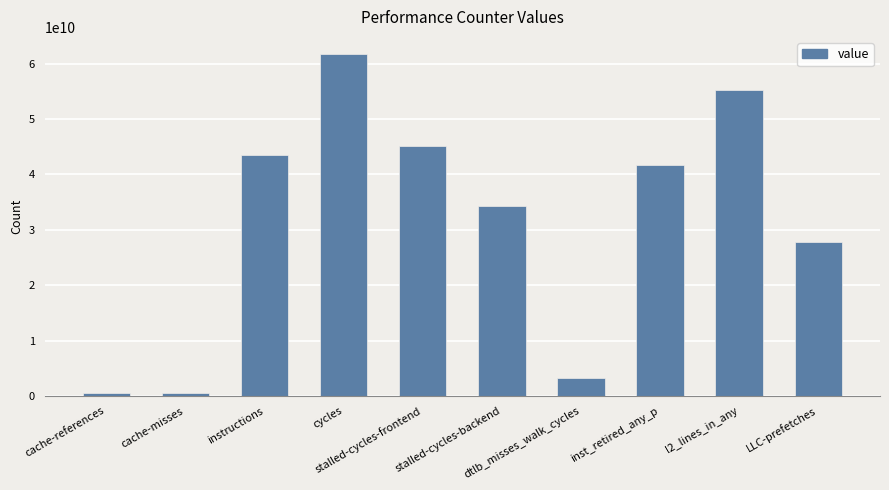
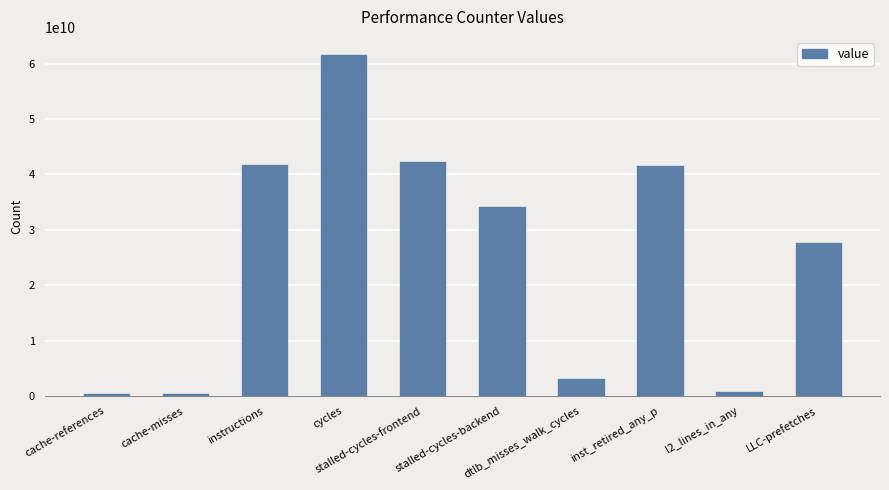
  {
    "cache-references": 1000000000,
    "cache-misses": 1000000000,
-   "instructions": 44000000000,
+   "instructions": 42000000000,
    "cycles": 62000000000,
-   "stalled-cycles-frontend": 45000000000,
+   "stalled-cycles-frontend": 42000000000,
    "stalled-cycles-backend": 34000000000,
    "dtlb_misses_walk_cycles": 3000000000,
    "inst_retired_any_p": 42000000000,
-   "l2_lines_in_any": 55000000000,
+   "l2_lines_in_any": 1000000000,
    "LLC-prefetches": 28000000000
  }
